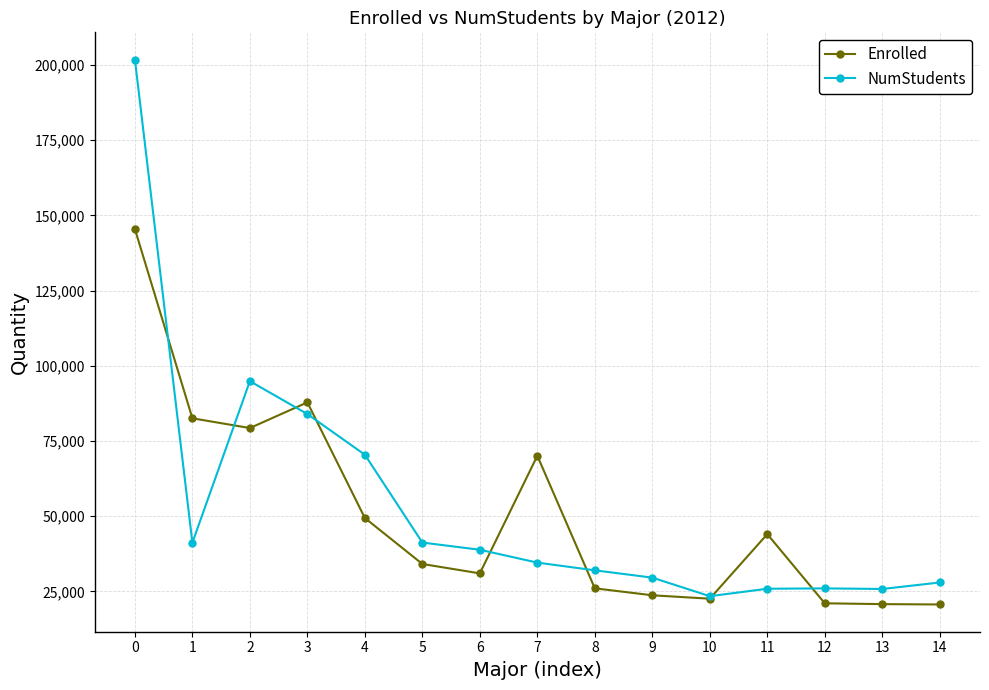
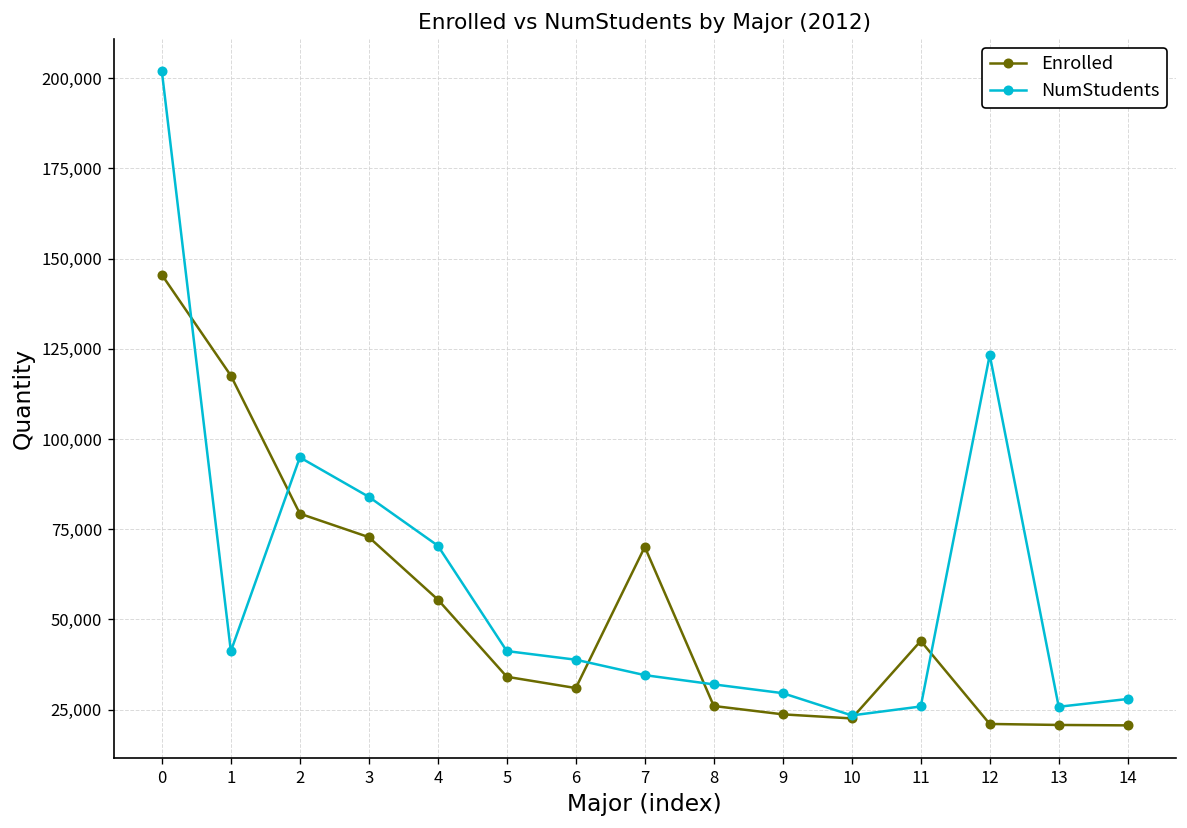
  {
    "Enrolled": {
      "0": "145,000",
-     "1": "83,000",
+     "1": "118,000",
      "2": "79,000",
-     "3": "88,000",
-     "4": "49,000",
+     "3": "73,000",
+     "4": "55,000",
      "5": "34,000",
      "6": "31,000",
      "7": "70,000",
      "8": "26,000",
      "9": "24,000",
      "11": "44,000",
      "12": "21,000",
      "13": "21,000",
      "14": "21,000"
    },
    "NumStudents": {
      "0": "202,000",
      "1": "41,000",
      "2": "95,000",
      "3": "84,000",
      "4": "70,000",
      "5": "41,000",
      "6": "39,000",
      "7": "35,000",
      "8": "32,000",
      "9": "30,000",
      "11": "26,000",
-     "12": "26,000",
+     "12": "123,000",
      "13": "26,000",
      "14": "28,000"
    }
  }
